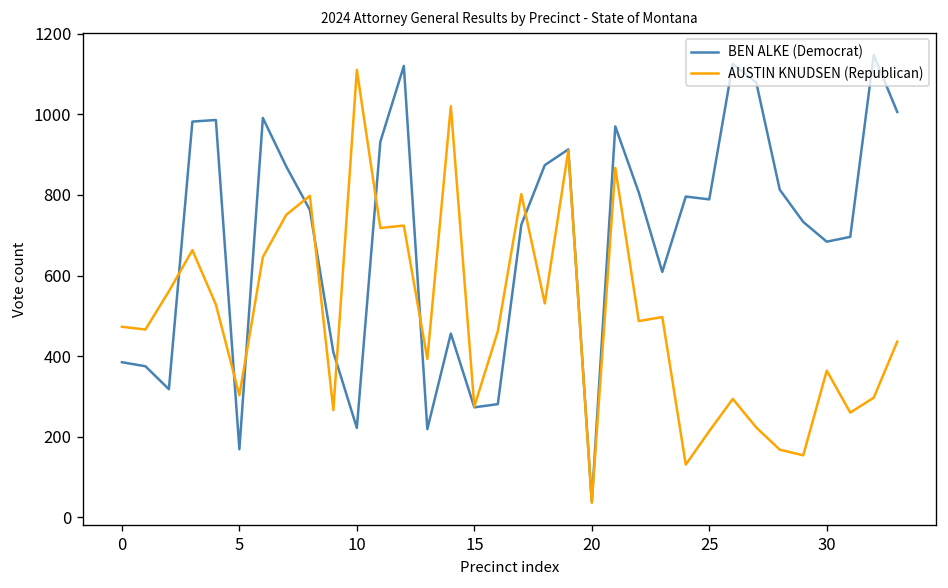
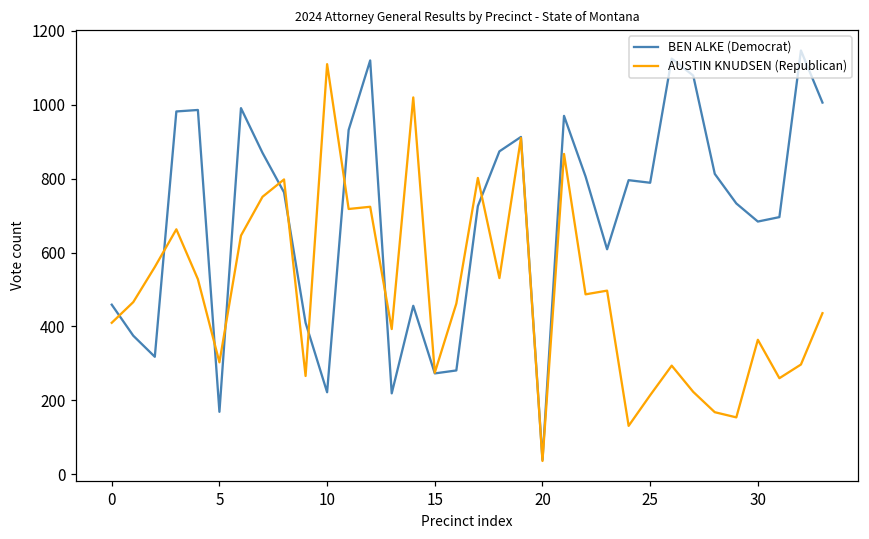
  {
    "BEN ALKE (Democrat)": {
-     "0": 390,
+     "0": 460,
      "5": 170,
      "10": 220,
      "25": 790,
      "30": 680
    },
    "AUSTIN KNUDSEN (Republican)": {
-     "0": 470,
+     "0": 410,
      "5": 300,
      "10": 1110,
      "25": 210,
      "30": 360
    }
  }
